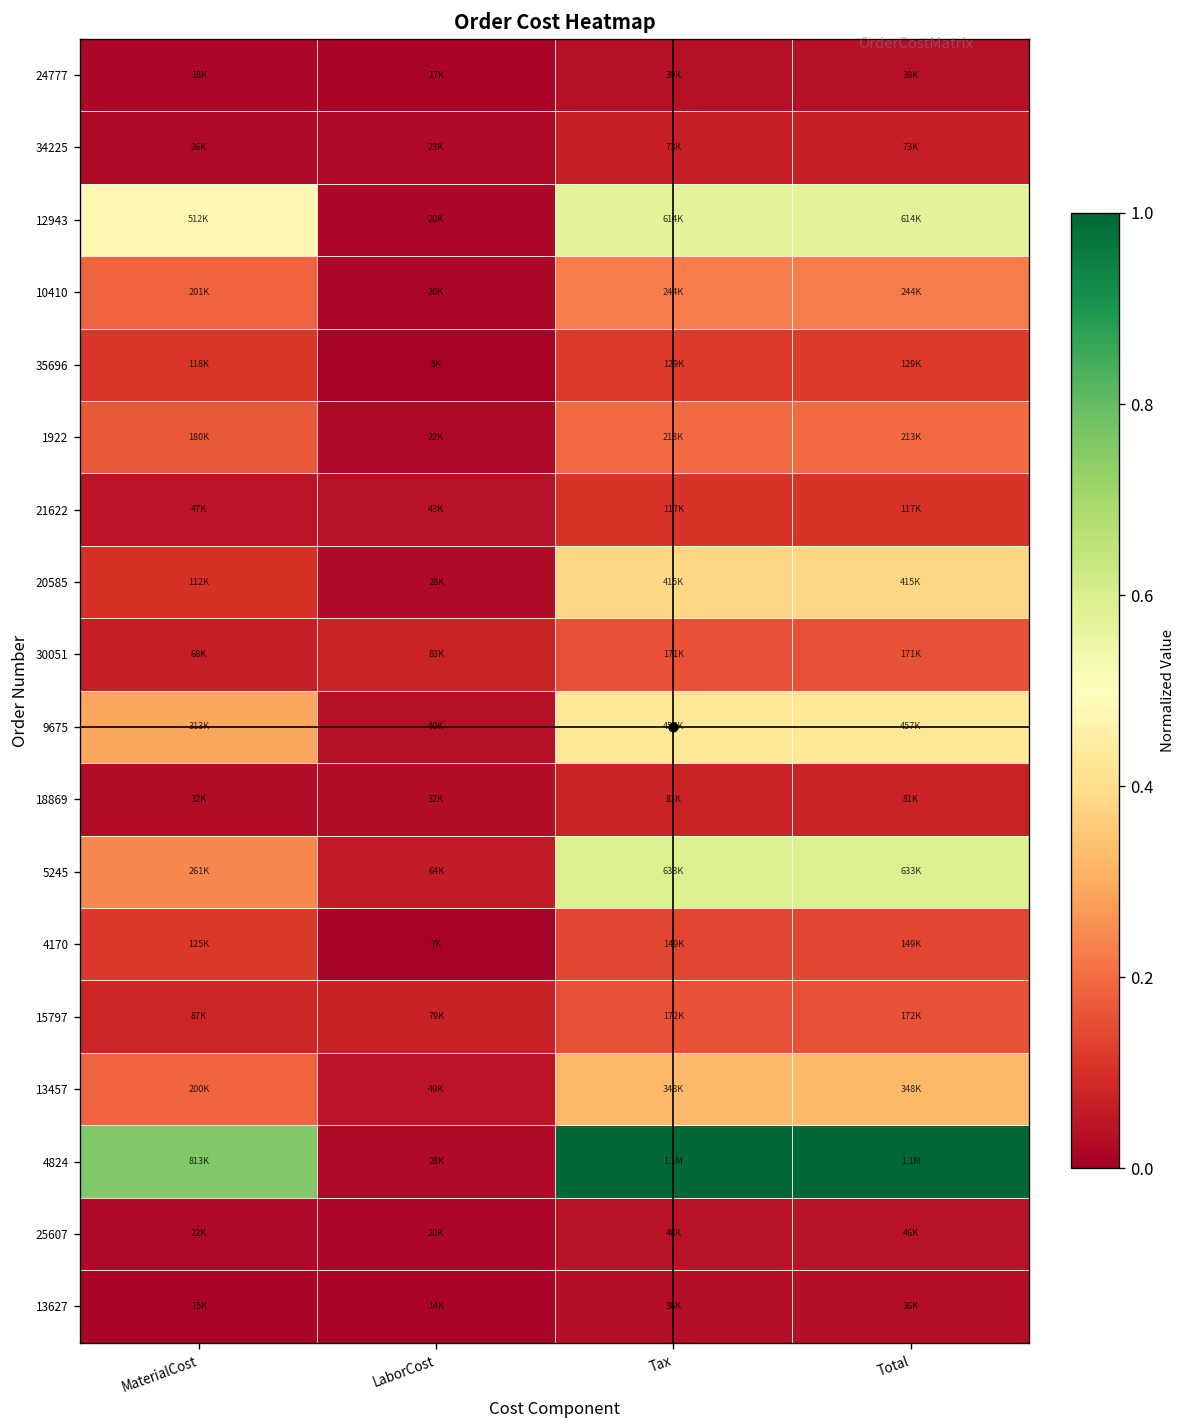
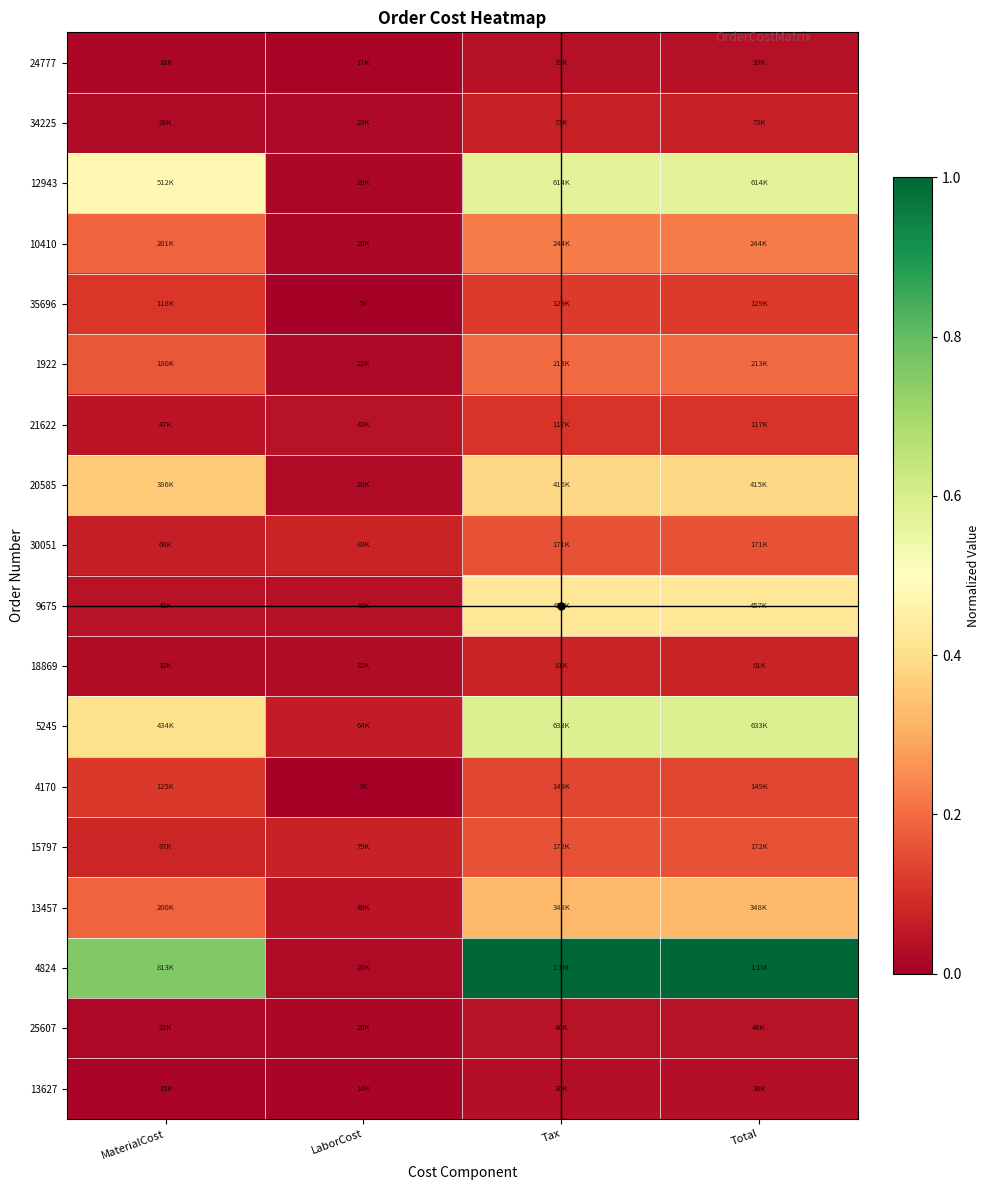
  {
    "24777": {
      "MaterialCost": "18K",
      "LaborCost": "17K",
      "Tax": "39K",
      "Total": "39K"
    },
    "34225": {
      "MaterialCost": "26K",
      "LaborCost": "23K",
      "Tax": "73K",
      "Total": "73K"
    },
    "12943": {
      "MaterialCost": "512K",
      "LaborCost": "20K",
      "Tax": "614K",
      "Total": "614K"
    },
    "10410": {
      "MaterialCost": "201K",
      "LaborCost": "20K",
      "Tax": "244K",
      "Total": "244K"
    },
    "35696": {
      "MaterialCost": "118K",
      "LaborCost": "5K",
      "Tax": "129K",
      "Total": "129K"
    },
    "1922": {
      "MaterialCost": "180K",
      "LaborCost": "22K",
      "Tax": "213K",
      "Total": "213K"
    },
    "21622": {
      "MaterialCost": "47K",
      "LaborCost": "43K",
      "Tax": "117K",
      "Total": "117K"
    },
    "20585": {
-     "MaterialCost": "112K",
+     "MaterialCost": "386K",
      "LaborCost": "28K",
      "Tax": "415K",
      "Total": "415K"
    },
    "30051": {
      "MaterialCost": "68K",
      "LaborCost": "83K",
      "Tax": "171K",
      "Total": "171K"
    },
    "9675": {
-     "MaterialCost": "313K",
+     "MaterialCost": "45K",
      "LaborCost": "40K",
      "Total": "457K"
    },
    "18869": {
      "MaterialCost": "32K",
      "LaborCost": "32K",
      "Tax": "81K",
      "Total": "81K"
    },
    "5245": {
-     "MaterialCost": "261K",
+     "MaterialCost": "434K",
      "LaborCost": "64K",
      "Tax": "633K",
      "Total": "633K"
    },
    "4170": {
      "MaterialCost": "125K",
      "LaborCost": "7K",
      "Tax": "149K",
      "Total": "149K"
    },
    "15797": {
      "MaterialCost": "87K",
      "LaborCost": "79K",
      "Tax": "172K",
      "Total": "172K"
    },
    "13457": {
      "MaterialCost": "200K",
      "LaborCost": "49K",
      "Tax": "348K",
      "Total": "348K"
    },
    "4824": {
      "MaterialCost": "813K",
      "LaborCost": "28K",
      "Tax": "1.1M",
      "Total": "1.1M"
    },
    "25607": {
      "MaterialCost": "22K",
      "LaborCost": "20K",
      "Tax": "46K",
      "Total": "46K"
    },
    "13627": {
      "MaterialCost": "15K",
      "LaborCost": "14K",
      "Tax": "36K",
      "Total": "36K"
    }
  }
